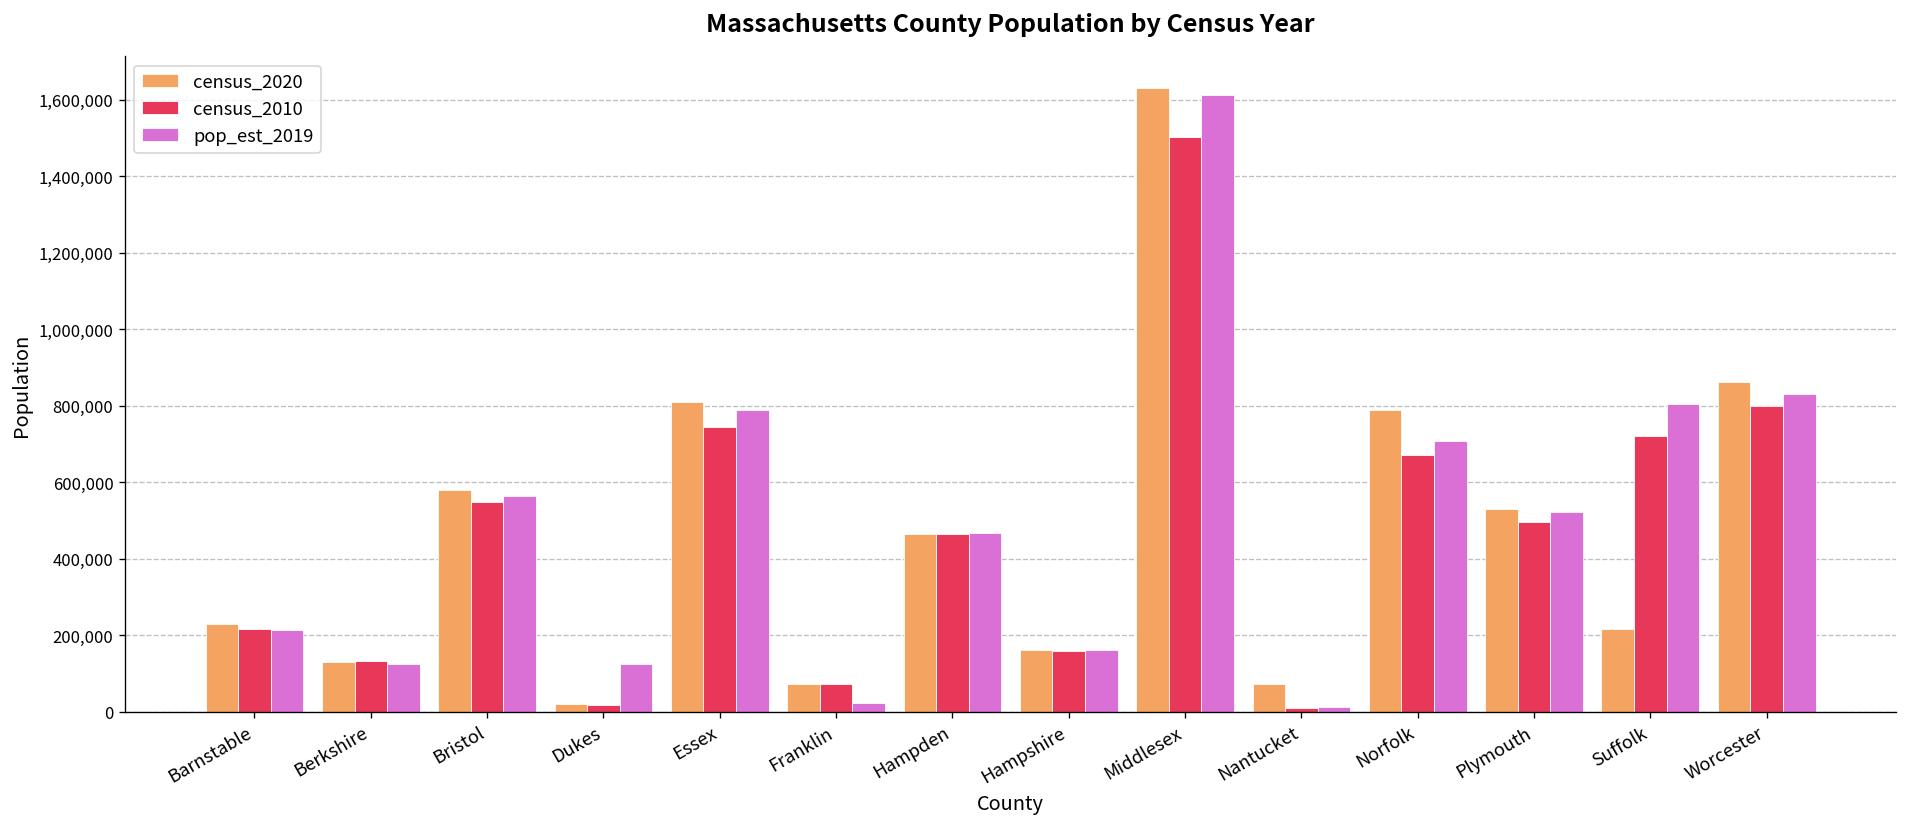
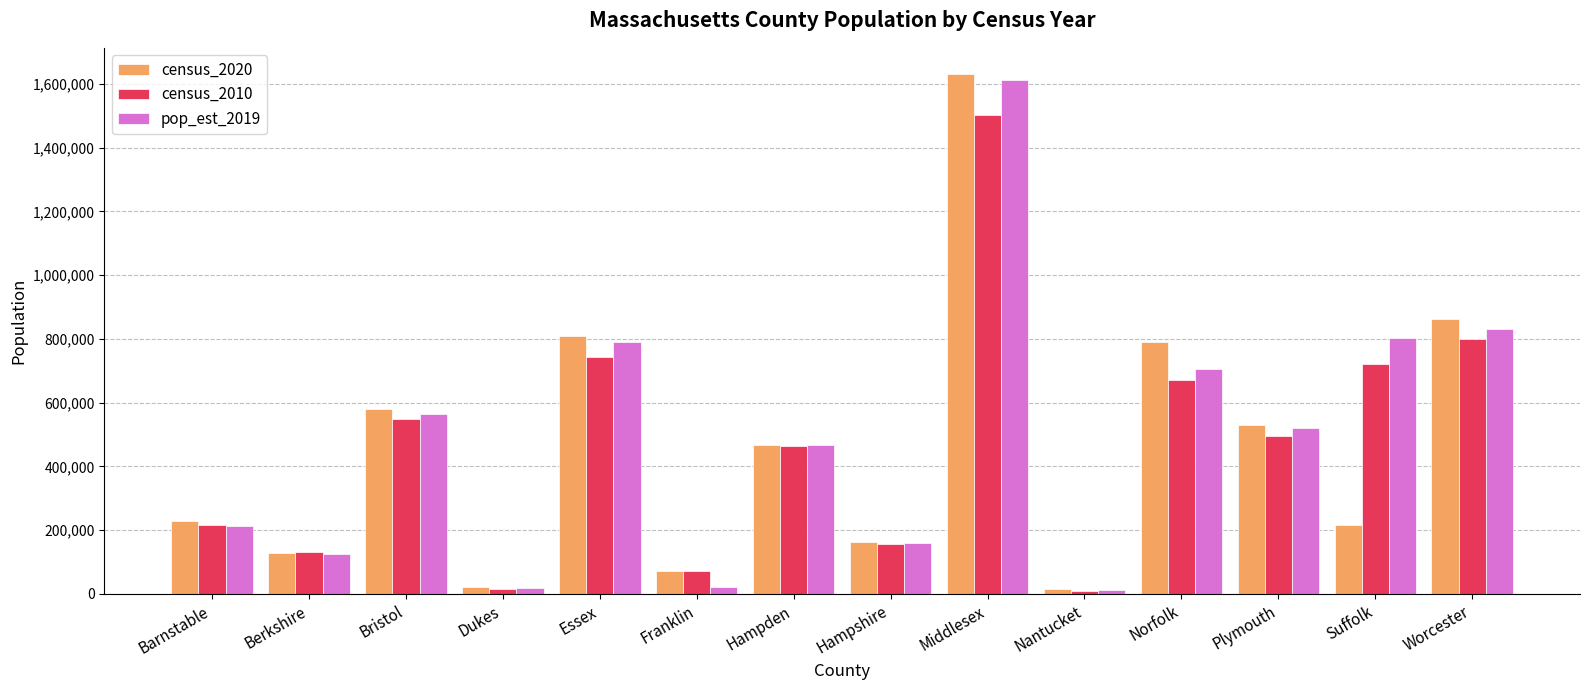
  {
    "census_2020": {
      "Barnstable": "230,000",
      "Berkshire": "130,000",
      "Bristol": "580,000",
      "Dukes": "20,000",
      "Essex": "810,000",
      "Franklin": "70,000",
      "Hampden": "470,000",
      "Hampshire": "160,000",
      "Middlesex": "1,630,000",
-     "Nantucket": "70,000",
+     "Nantucket": "10,000",
      "Norfolk": "790,000",
      "Plymouth": "530,000",
      "Suffolk": "220,000",
      "Worcester": "860,000"
    },
    "census_2010": {
      "Barnstable": "220,000",
      "Berkshire": "130,000",
      "Bristol": "550,000",
      "Dukes": "20,000",
      "Essex": "740,000",
      "Franklin": "70,000",
      "Hampden": "460,000",
      "Hampshire": "160,000",
      "Middlesex": "1,500,000",
      "Nantucket": "10,000",
      "Norfolk": "670,000",
      "Plymouth": "490,000",
      "Suffolk": "720,000",
      "Worcester": "800,000"
    },
    "pop_est_2019": {
      "Barnstable": "210,000",
      "Berkshire": "120,000",
      "Bristol": "570,000",
-     "Dukes": "120,000",
+     "Dukes": "20,000",
      "Essex": "790,000",
      "Franklin": "20,000",
      "Hampden": "470,000",
      "Hampshire": "160,000",
      "Middlesex": "1,610,000",
      "Nantucket": "10,000",
      "Norfolk": "710,000",
      "Plymouth": "520,000",
      "Suffolk": "800,000",
      "Worcester": "830,000"
    }
  }
